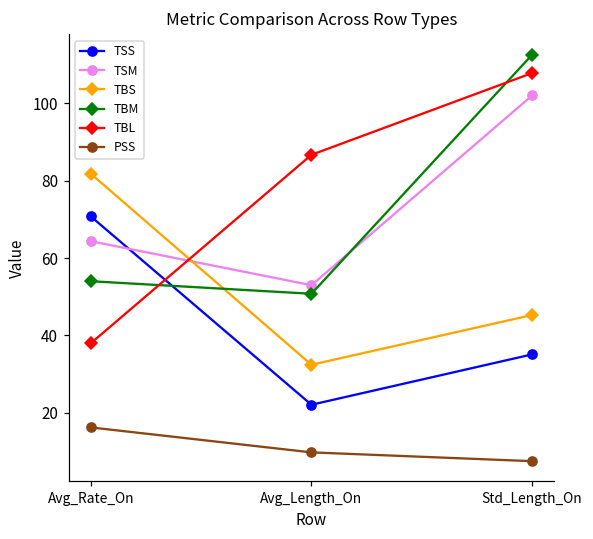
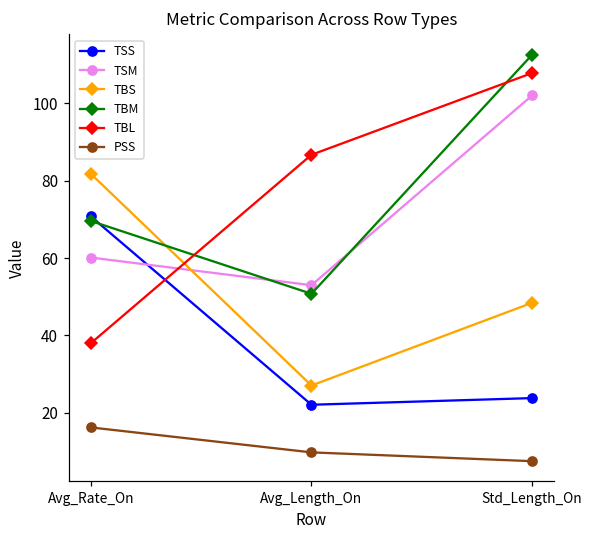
  {
    "TSS": {
      "Avg_Rate_On": 71,
      "Avg_Length_On": 22,
-     "Std_Length_On": 35
+     "Std_Length_On": 24
    },
    "TSM": {
-     "Avg_Rate_On": 64,
+     "Avg_Rate_On": 60,
      "Avg_Length_On": 53,
      "Std_Length_On": 102
    },
    "TBS": {
      "Avg_Rate_On": 82,
-     "Avg_Length_On": 32,
-     "Std_Length_On": 45
+     "Avg_Length_On": 27,
+     "Std_Length_On": 48
    },
    "TBM": {
-     "Avg_Rate_On": 54,
+     "Avg_Rate_On": 70,
      "Avg_Length_On": 51,
      "Std_Length_On": 113
    },
    "TBL": {
      "Avg_Rate_On": 38,
      "Avg_Length_On": 87,
      "Std_Length_On": 108
    },
    "PSS": {
      "Avg_Rate_On": 16,
      "Avg_Length_On": 10,
      "Std_Length_On": 8
    }
  }
